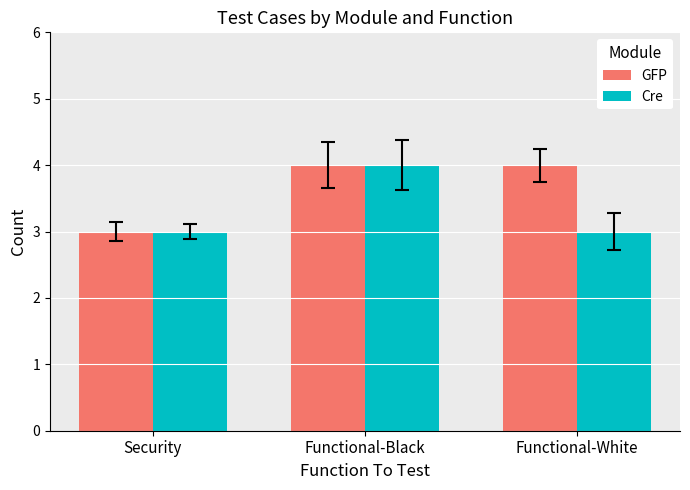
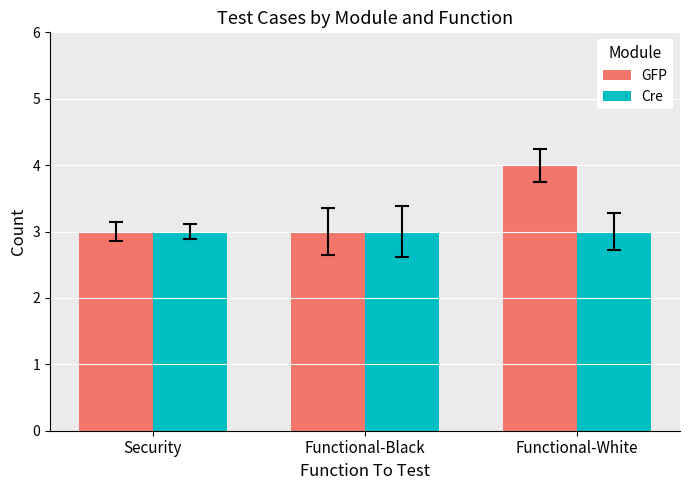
  {
    "GFP": {
      "Security": 3,
-     "Functional-Black": 4,
+     "Functional-Black": 3,
      "Functional-White": 4
    },
    "Cre": {
      "Security": 3,
-     "Functional-Black": 4,
+     "Functional-Black": 3,
      "Functional-White": 3
    }
  }
